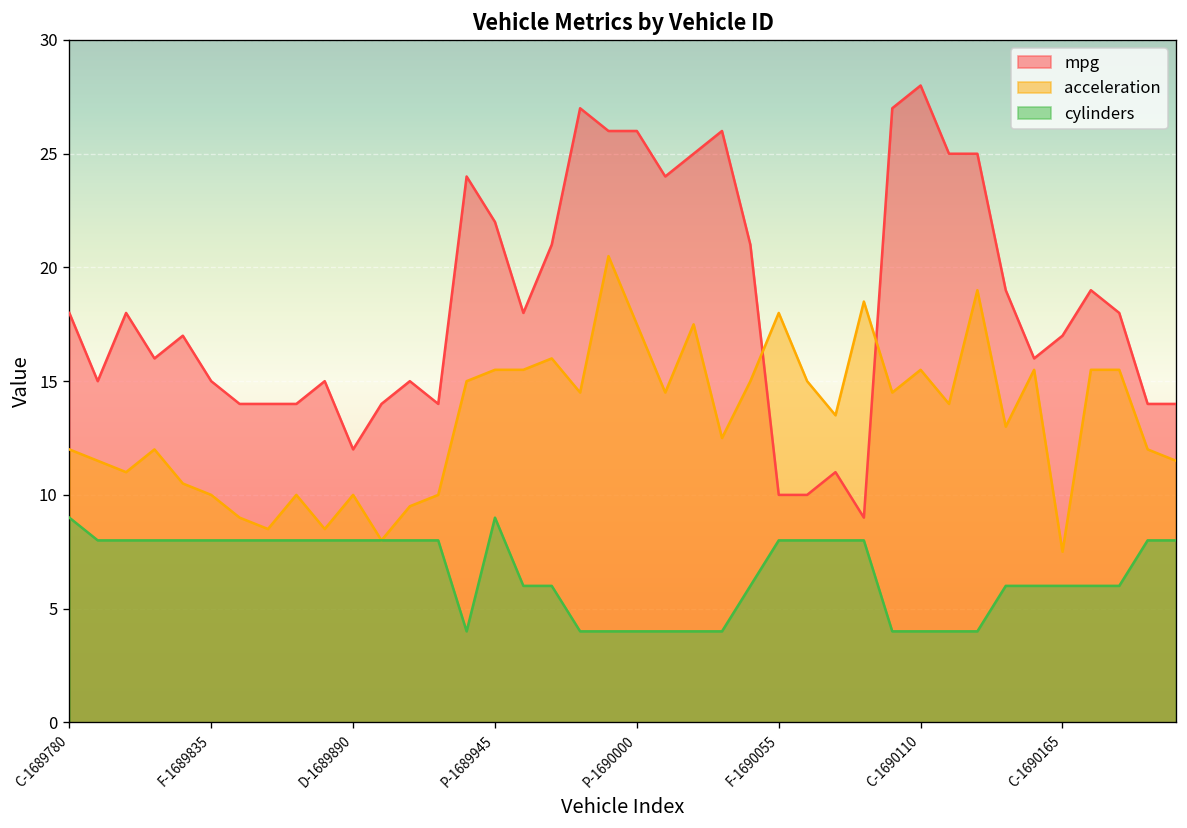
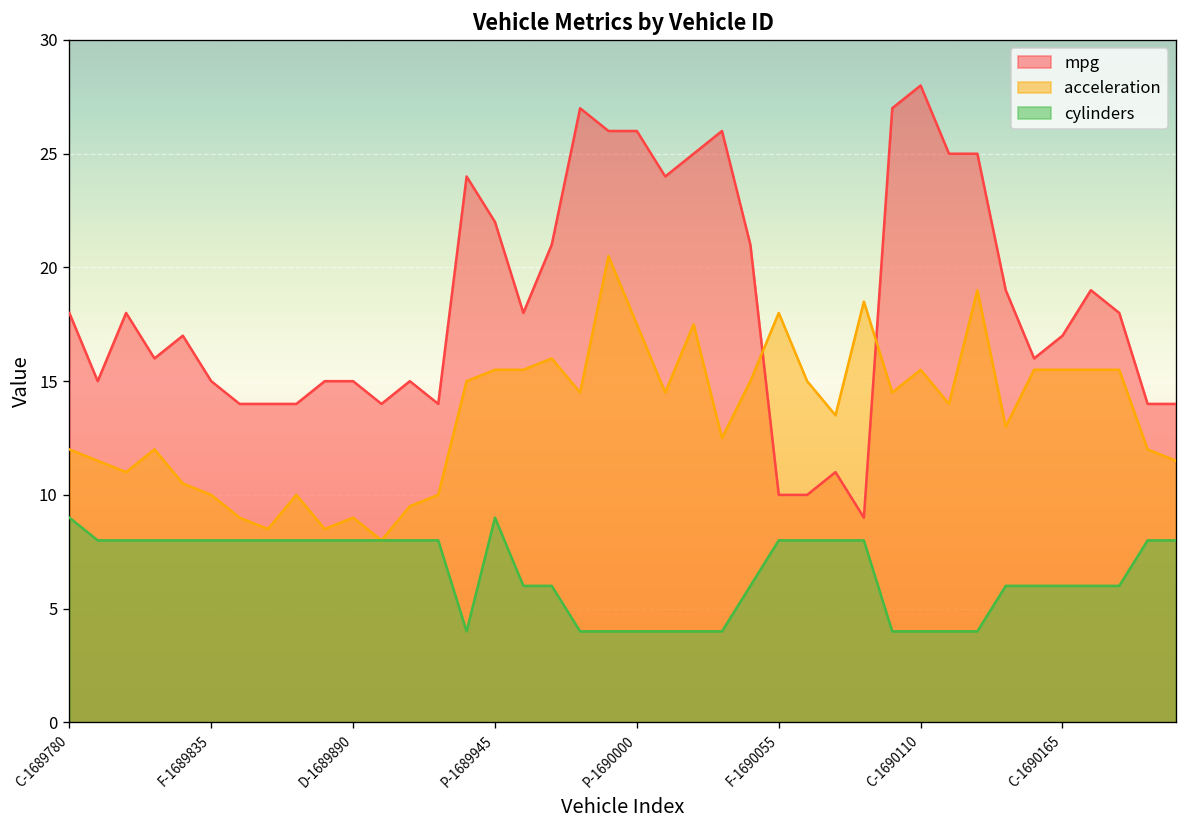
  {
    "mpg": {
      "C-1689780": 18,
      "F-1689835": 15,
-     "D-1689890": 12,
+     "D-1689890": 15,
      "P-1689945": 22,
      "P-1690000": 26,
      "F-1690055": 10,
      "C-1690110": 28,
      "C-1690165": 17
    },
    "acceleration": {
      "C-1689780": 12.0,
      "F-1689835": 10.0,
-     "D-1689890": 10,
+     "D-1689890": 9,
      "P-1689945": 15.5,
      "P-1690000": 17.5,
      "F-1690055": 18.0,
      "C-1690110": 15.5,
-     "C-1690165": 7.5
+     "C-1690165": 15.5
    },
    "cylinders": {
      "C-1689780": 9.0,
      "F-1689835": 8.0,
      "D-1689890": 8.0,
      "P-1689945": 9.0,
      "P-1690000": 4.0,
      "F-1690055": 8.0,
      "C-1690110": 4.0,
      "C-1690165": 6.0
    }
  }
